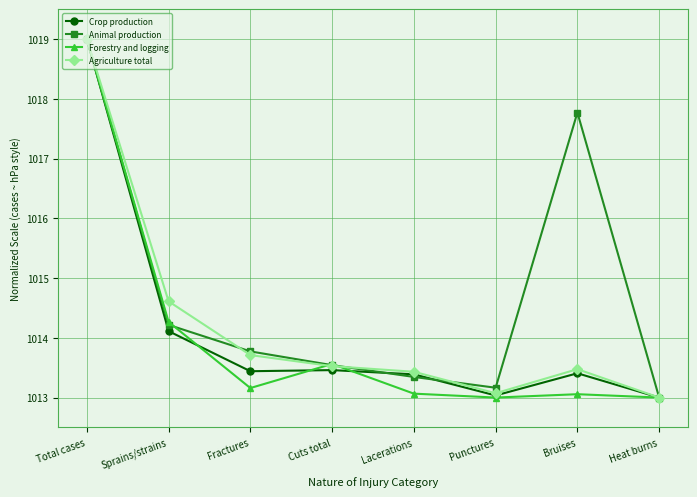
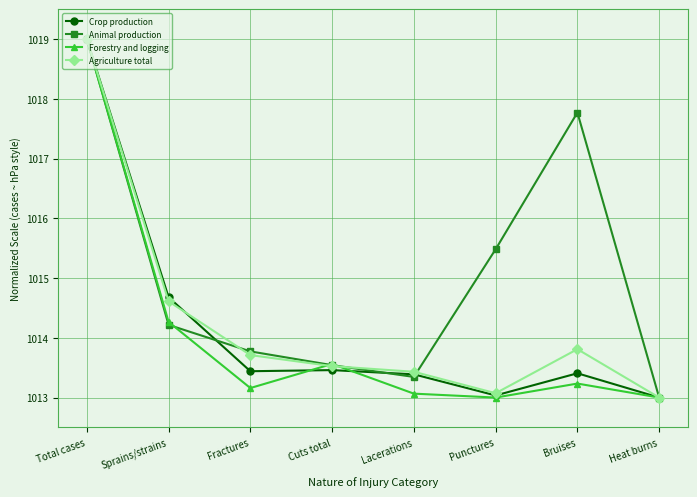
  {
    "Crop production": {
-     "Sprains/strains": 1014.1,
+     "Sprains/strains": 1014.7,
      "Fractures": 1013.4,
      "Cuts total": 1013.5,
      "Bruises": 1013.4
    },
    "Animal production": {
      "Sprains/strains": 1014.2,
      "Fractures": 1013.8,
      "Lacerations": 1013.3,
-     "Punctures": 1013.2,
+     "Punctures": 1015.5,
      "Bruises": 1017.8
    },
    "Forestry and logging": {
      "Sprains/strains": 1014.3,
      "Fractures": 1013.2,
      "Lacerations": 1013.1,
-     "Bruises": 1013.1
+     "Bruises": 1013.2
    },
    "Agriculture total": {
      "Sprains/strains": 1014.6,
      "Fractures": 1013.7,
-     "Bruises": 1013.5
+     "Bruises": 1013.8
    }
  }
